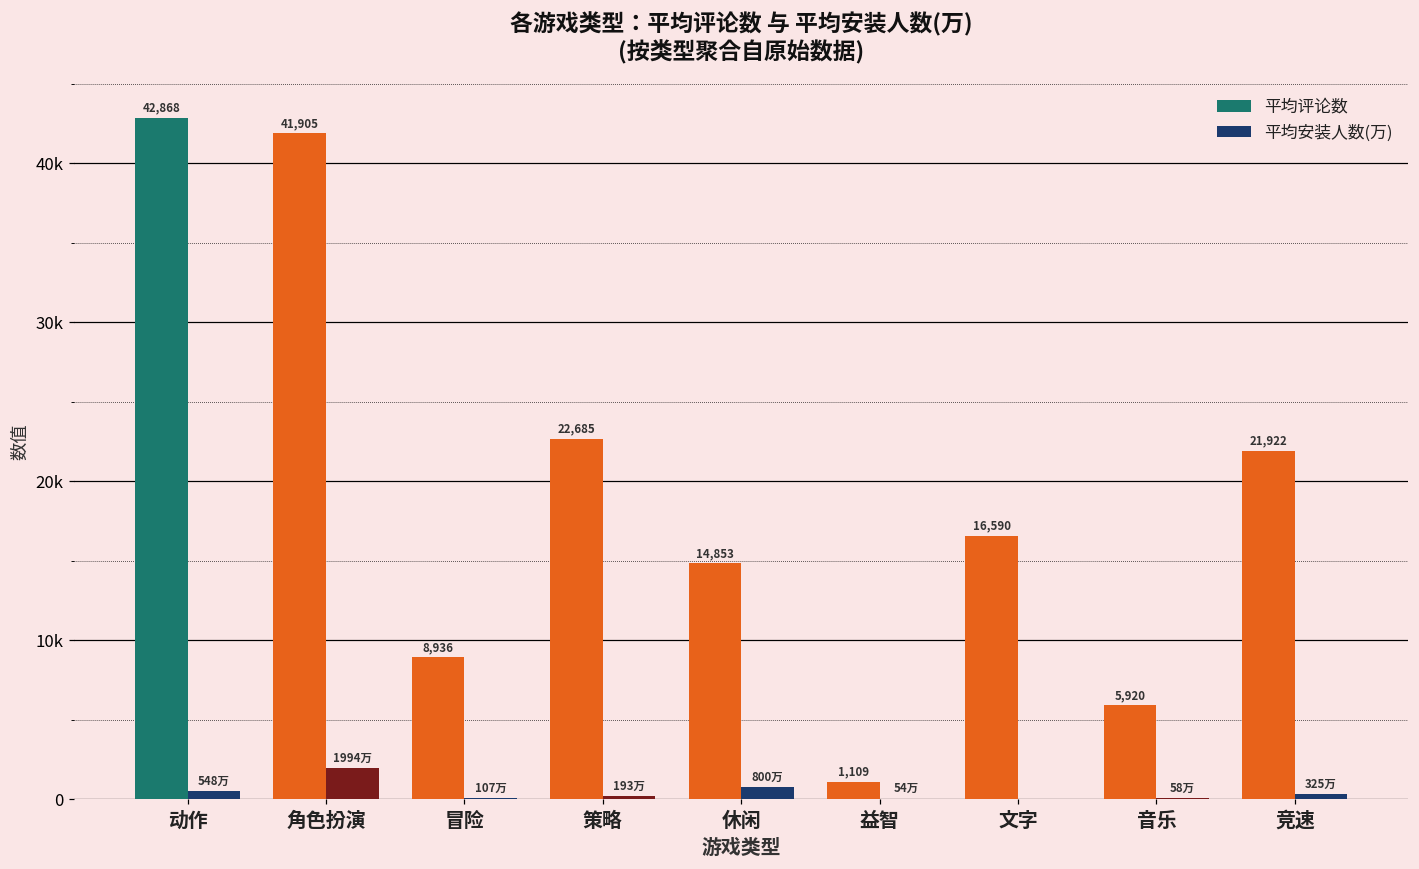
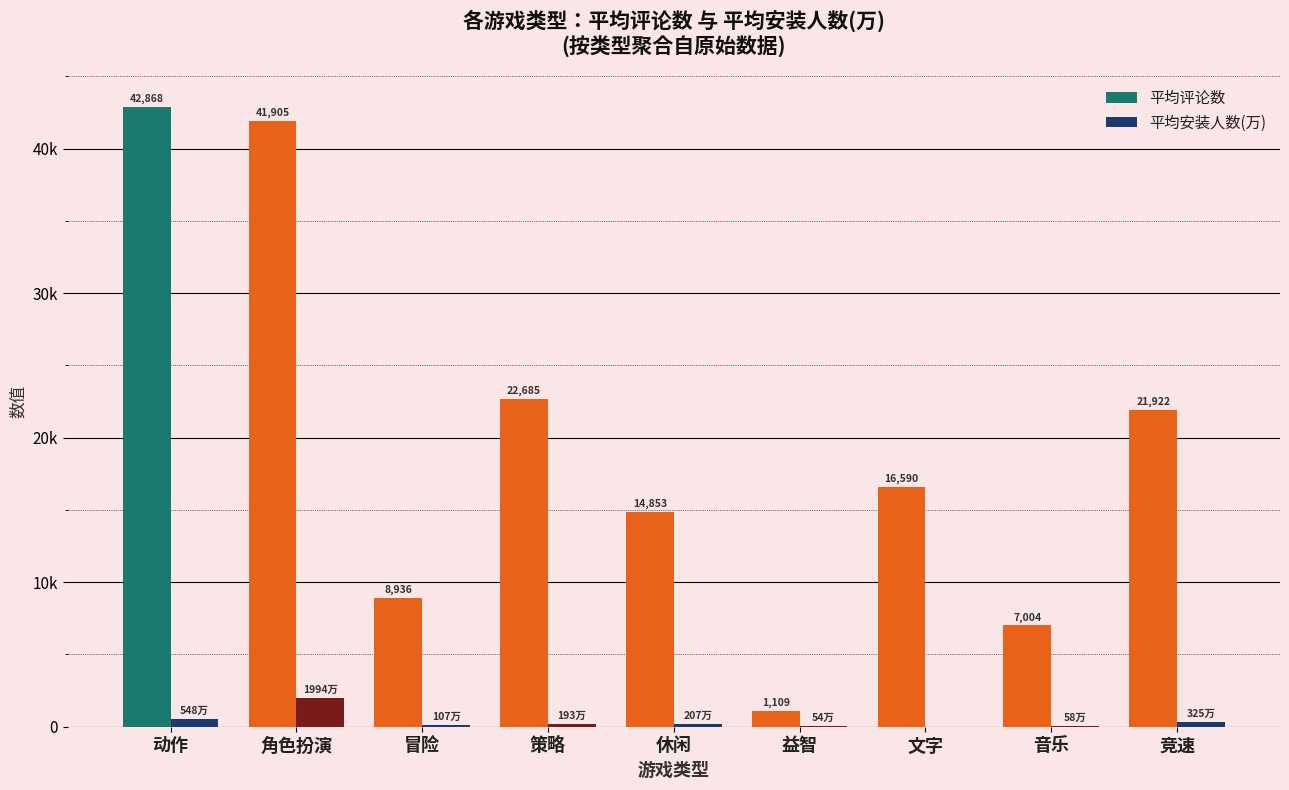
  {
    "平均评论数": {
      "动作": "42,868",
      "角色扮演": "41,905",
      "冒险": "8,936",
      "策略": "22,685",
      "休闲": "14,853",
      "益智": "1,109",
      "文字": "16,590",
-     "音乐": "5,920",
+     "音乐": "7,004",
      "竞速": "21,922"
    },
    "平均安装人数(万)": {
      "动作": "548万",
      "角色扮演": "1994万",
      "冒险": "107万",
      "策略": "193万",
-     "休闲": "800万",
+     "休闲": "207万",
      "益智": "54万",
      "音乐": "58万",
      "竞速": "325万"
    }
  }
